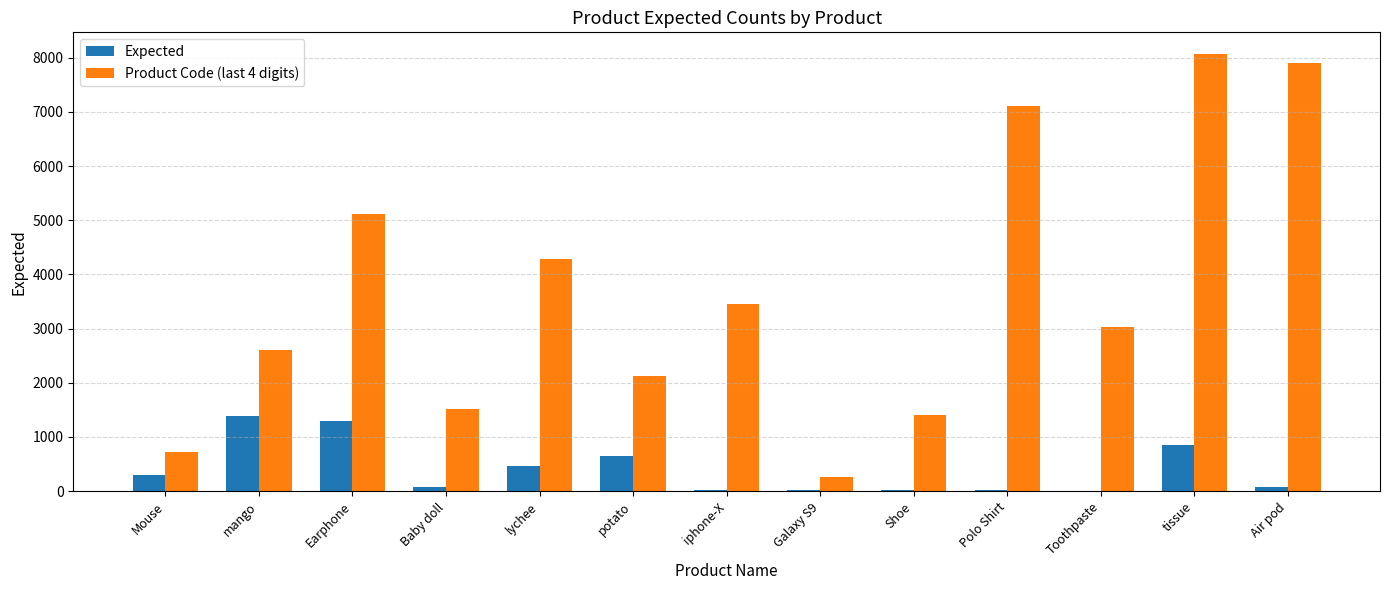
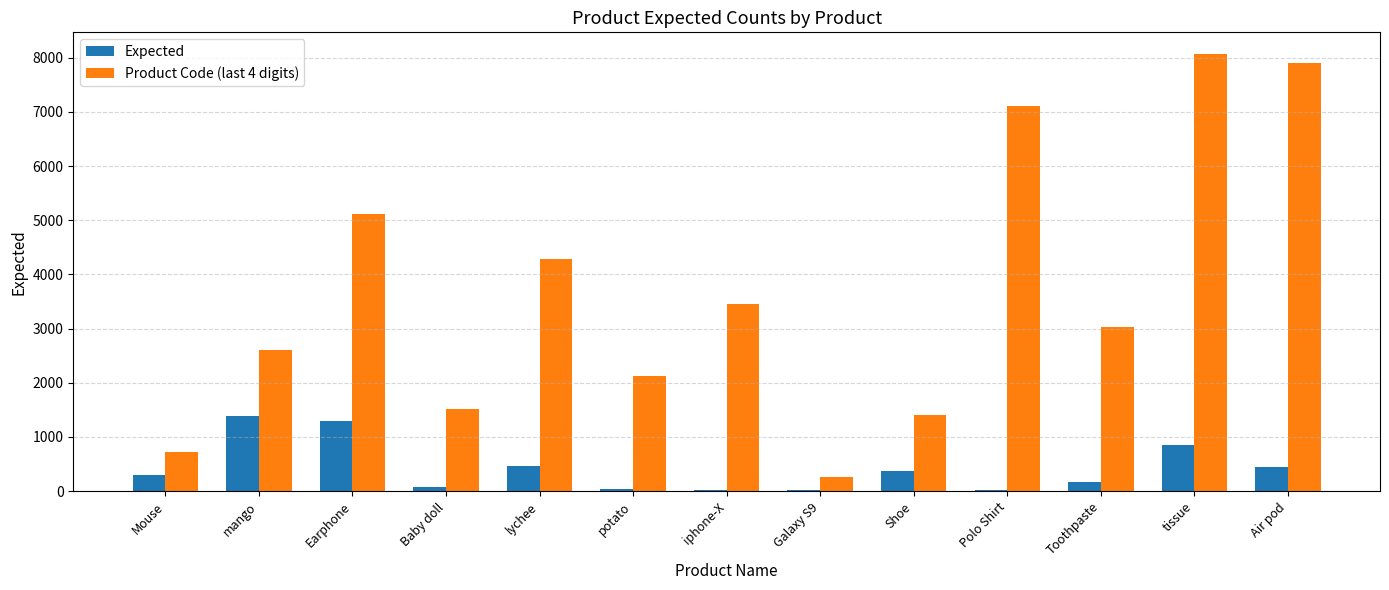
  {
    "Expected": {
      "Mouse": 300,
      "mango": 1400,
      "Earphone": 1300,
      "Baby doll": 100,
      "lychee": 500,
-     "potato": 600,
-     "Shoe": 0,
-     "Toothpaste": 0,
+     "potato": 0,
+     "Shoe": 400,
+     "Toothpaste": 200,
      "tissue": 900,
-     "Air pod": 100
+     "Air pod": 400
    },
    "Product Code (last 4 digits)": {
      "Mouse": 700,
      "mango": 2600,
      "Earphone": 5100,
      "Baby doll": 1500,
      "lychee": 4300,
      "potato": 2100,
      "iphone-X": 3500,
      "Galaxy S9": 300,
      "Shoe": 1400,
      "Polo Shirt": 7100,
      "Toothpaste": 3000,
      "tissue": 8100,
      "Air pod": 7900
    }
  }
